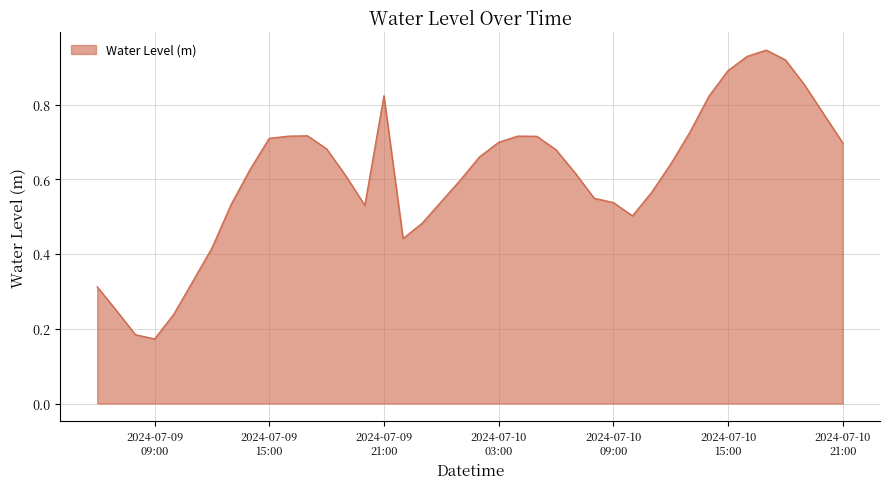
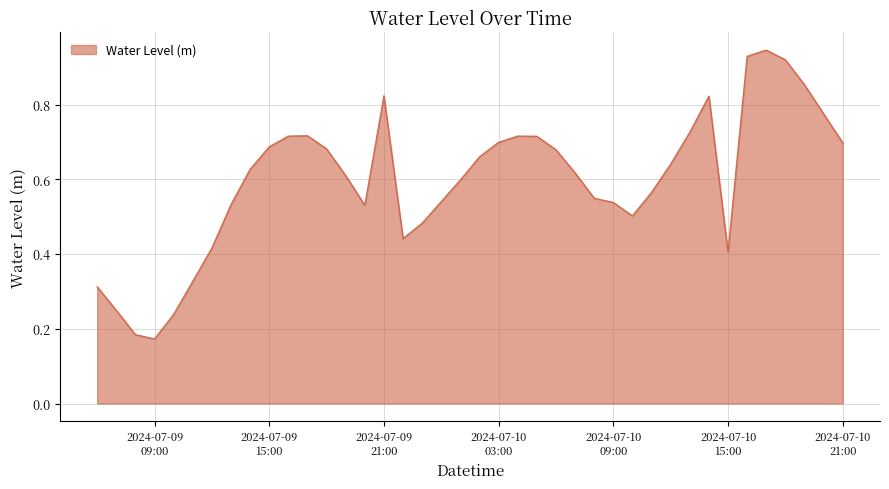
  {
    "2024-07-09 09:00": 0.17,
-   "2024-07-09 15:00": 0.71,
+   "2024-07-09 15:00": 0.69,
    "2024-07-09 21:00": 0.82,
    "2024-07-10 03:00": 0.70,
    "2024-07-10 09:00": 0.54,
-   "2024-07-10 15:00": 0.89,
+   "2024-07-10 15:00": 0.41,
    "2024-07-10 21:00": 0.70
  }
